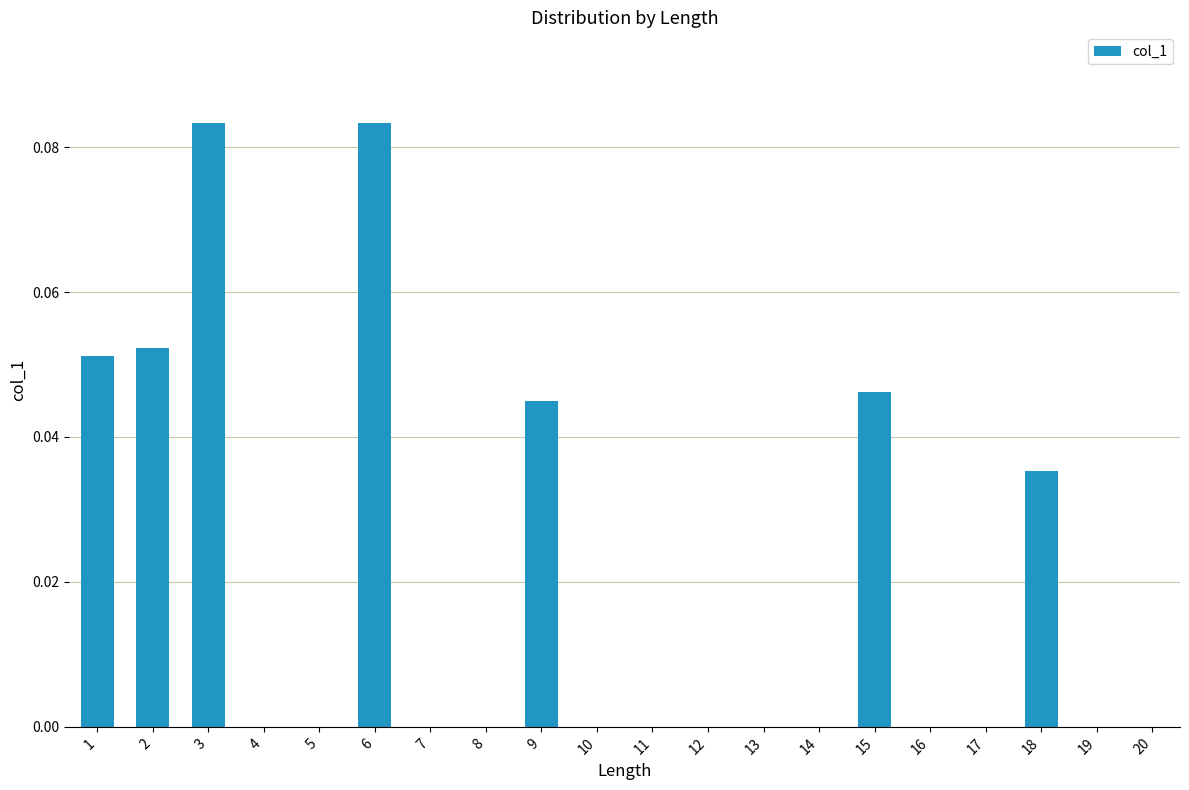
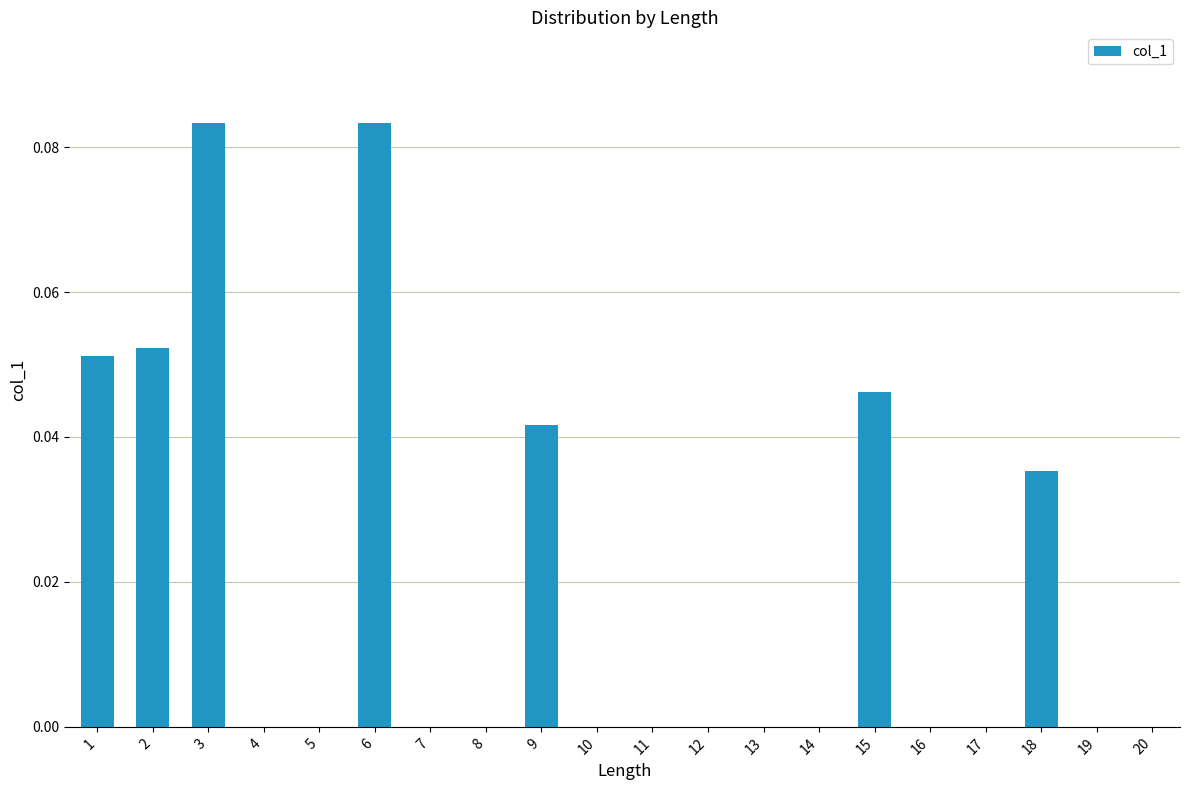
  {
    "1": 0.051,
    "2": 0.052,
    "3": 0.083,
    "4": 0.000,
    "5": 0.000,
    "6": 0.083,
    "7": 0.000,
    "8": 0.000,
-   "9": 0.045,
+   "9": 0.042,
    "10": 0.000,
    "11": 0.000,
    "12": 0.000,
    "13": 0.000,
    "14": 0.000,
    "15": 0.046,
    "16": 0.000,
    "17": 0.000,
    "18": 0.035,
    "19": 0.000,
    "20": 0.000
  }
